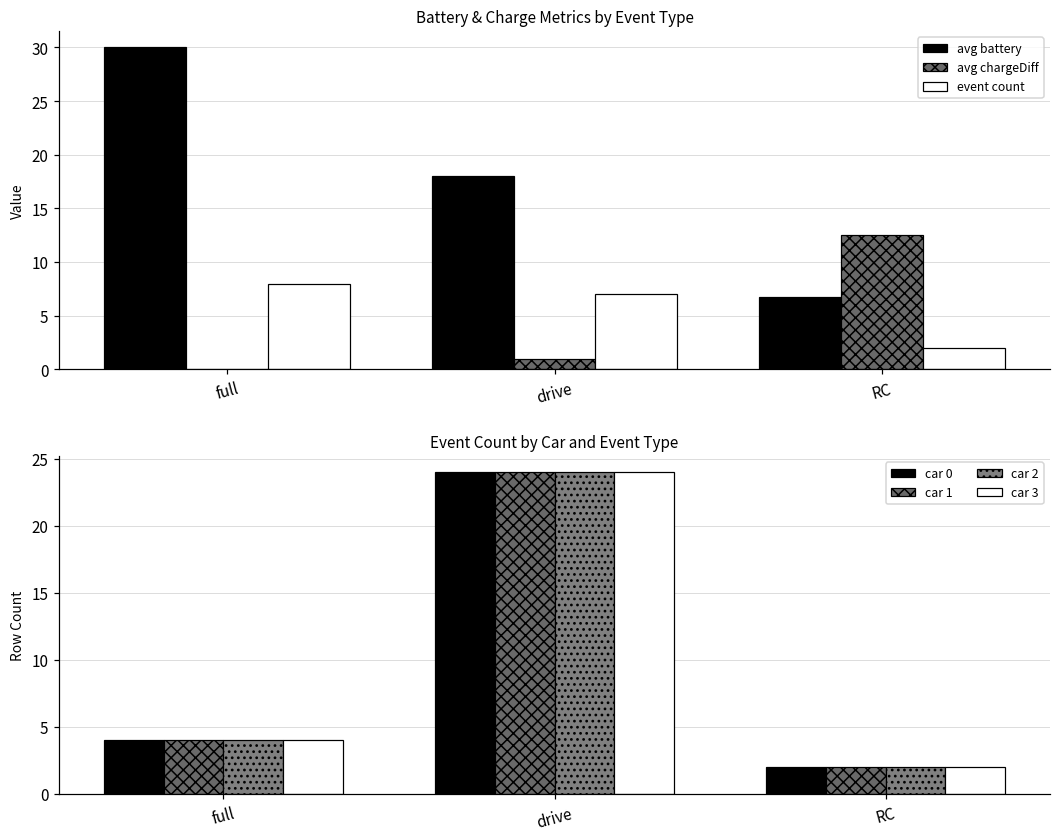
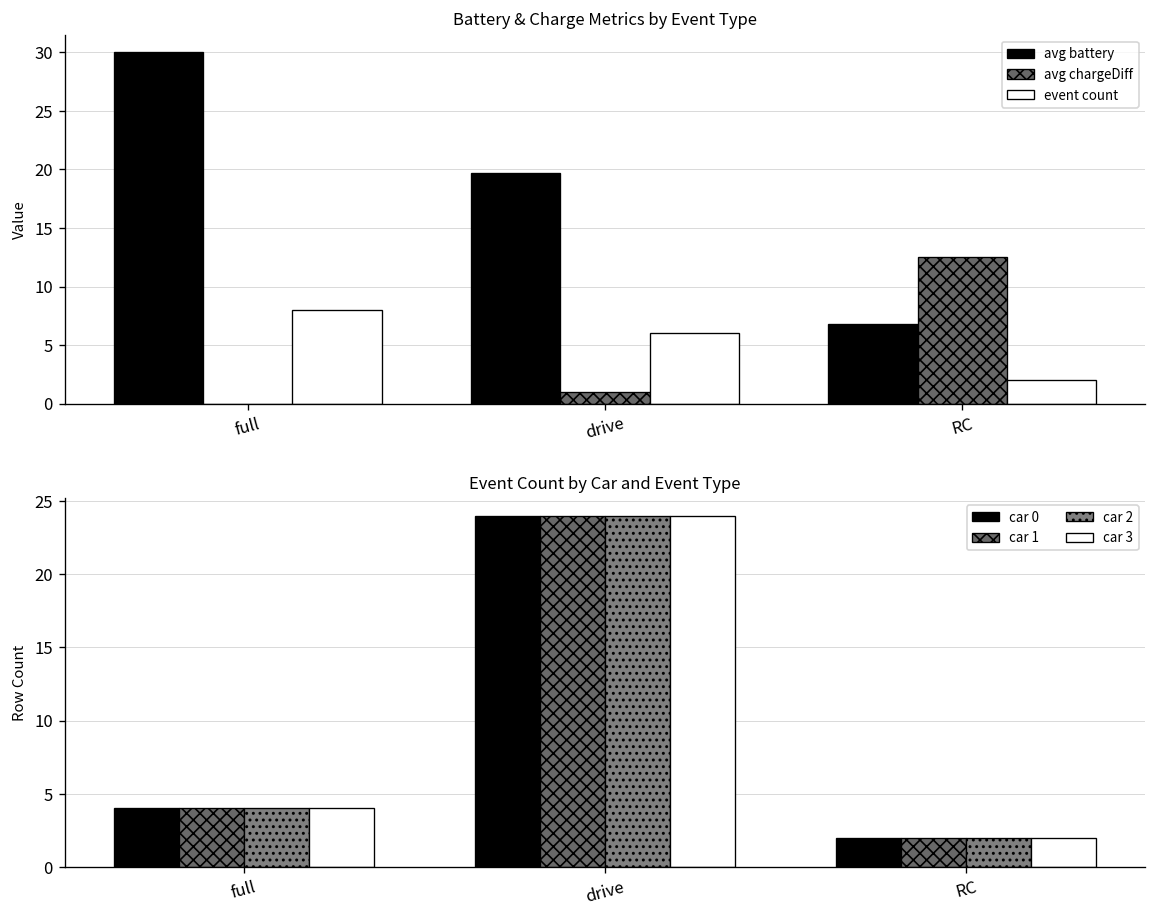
  {
    "Battery & Charge Metrics by Event Type": {
      "avg battery": {
        "full": 30,
-       "drive": 18,
+       "drive": 20,
        "RC": 7
      },
      "avg chargeDiff": {
        "full": 0,
        "drive": 1,
        "RC": 13
      },
      "event count": {
        "full": 8,
-       "drive": 7,
+       "drive": 6,
        "RC": 2
      }
    },
    "Event Count by Car and Event Type": {
      "car 0": {
        "full": 4.0,
        "drive": 24.0,
        "RC": 2.0
      },
      "car 3": {
        "full": 4.0,
        "drive": 24.0,
        "RC": 2.0
      }
    }
  }
